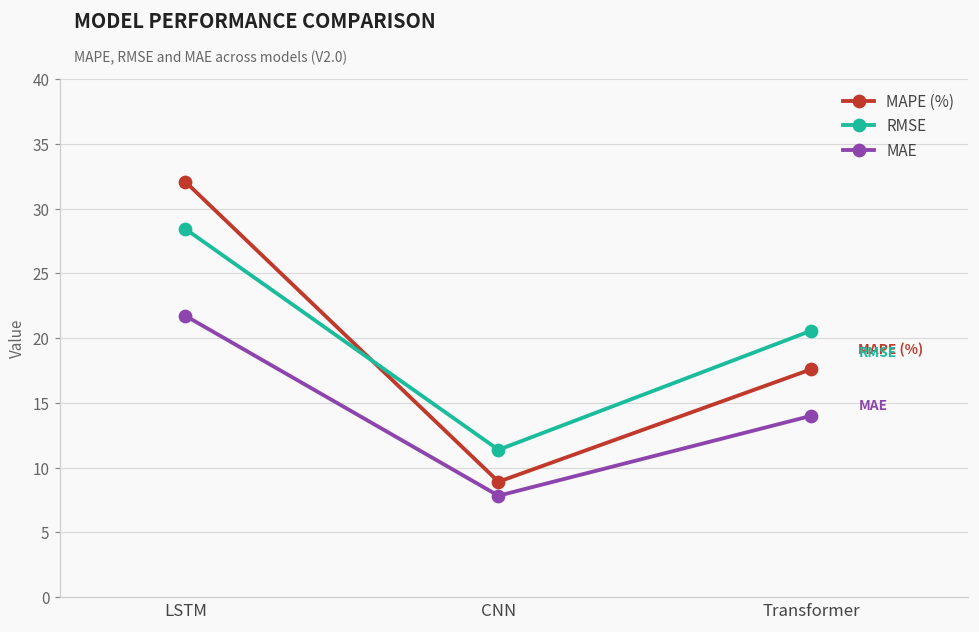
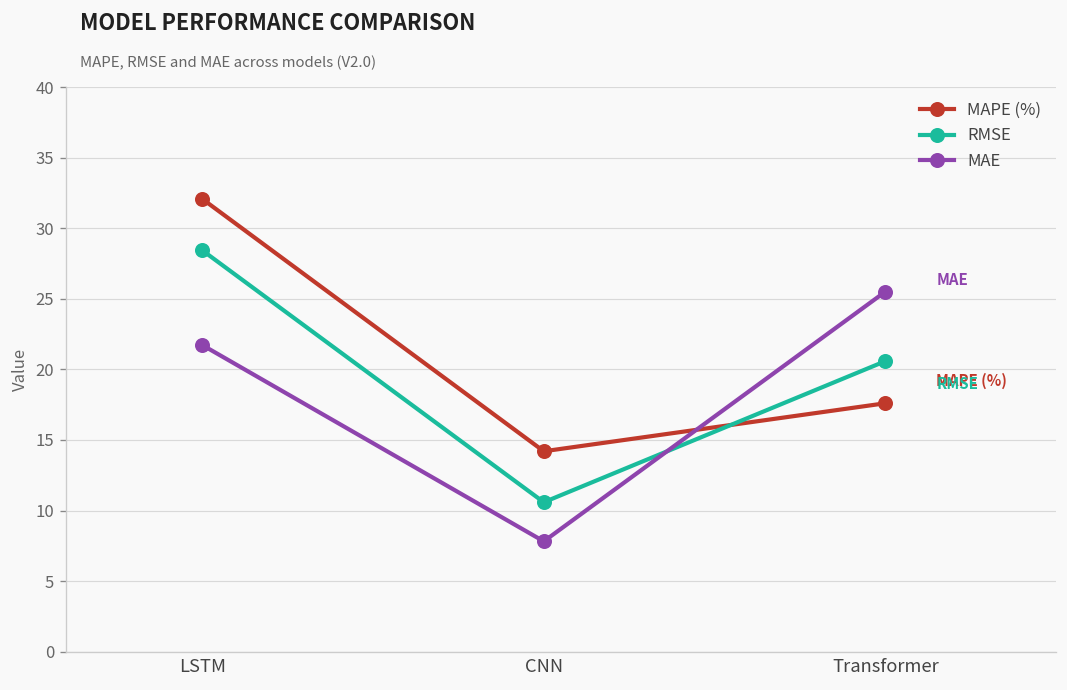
  {
    "MAPE (%)": {
      "LSTM": 32.1,
-     "CNN": 8.9,
+     "CNN": 14.2,
      "Transformer": 17.6
    },
    "RMSE": {
      "LSTM": 28.4,
-     "CNN": 11.4,
+     "CNN": 10.6,
      "Transformer": 20.6
    },
    "MAE": {
      "LSTM": 21.7,
      "CNN": 7.8,
-     "Transformer": 14.0
+     "Transformer": 25.5
    }
  }
